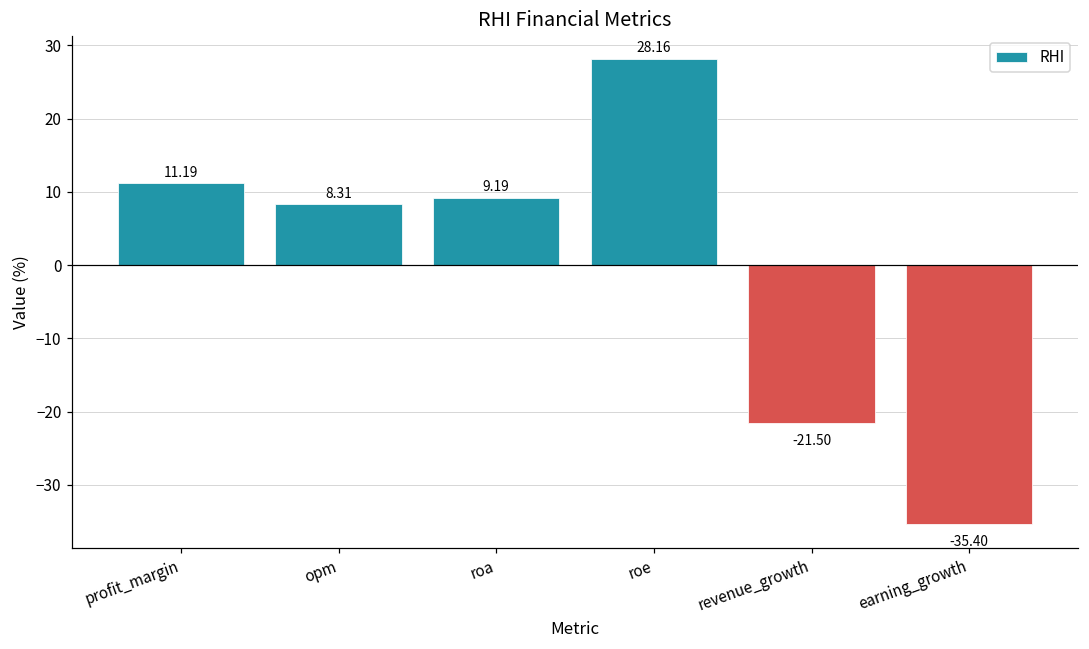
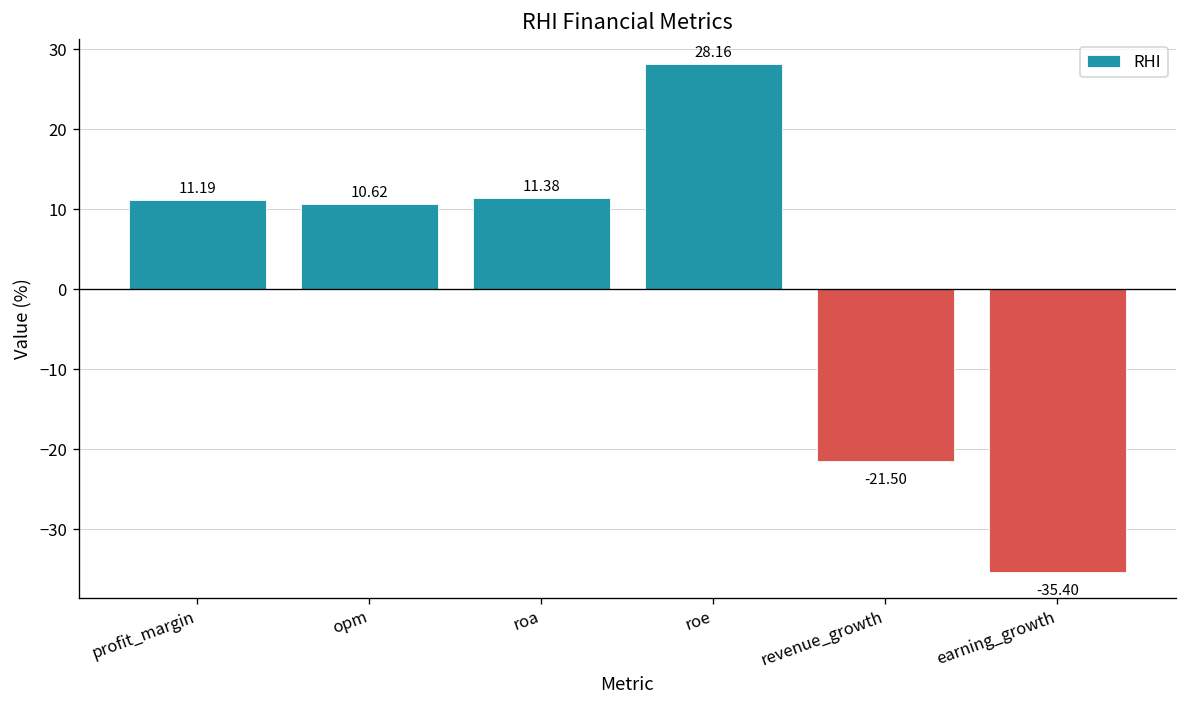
  {
    "profit_margin": 11.19,
-   "opm": 8.31,
-   "roa": 9.19,
+   "opm": 10.62,
+   "roa": 11.38,
    "roe": 28.16,
    "revenue_growth": -21.50,
    "earning_growth": -35.40
  }
